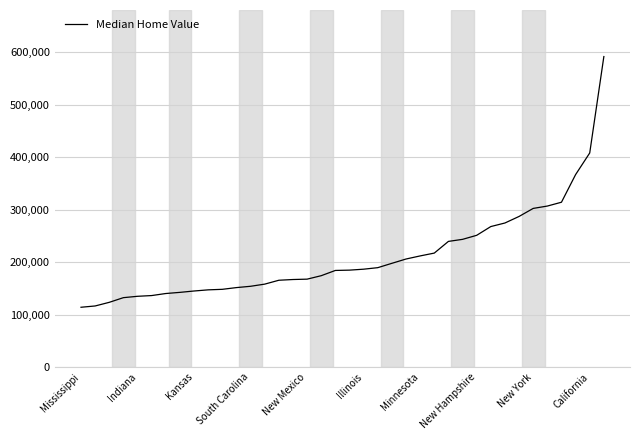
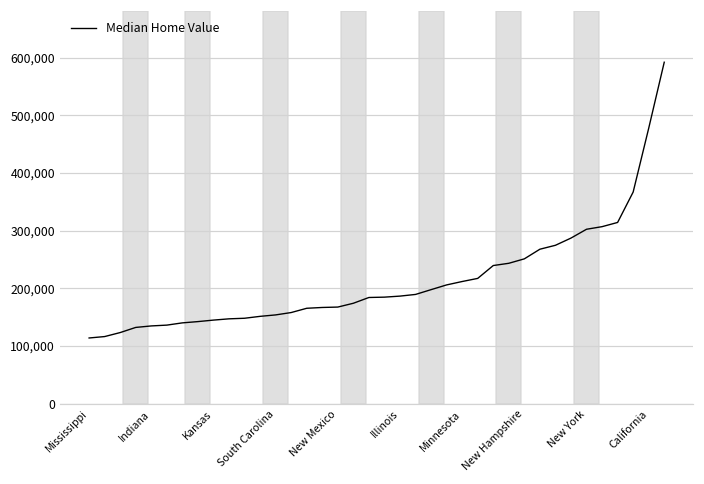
  {
    "Illinois": "190,000",
    "New Hampshire": "250,000",
-   "California": "410,000"
+   "California": "480,000"
  }
